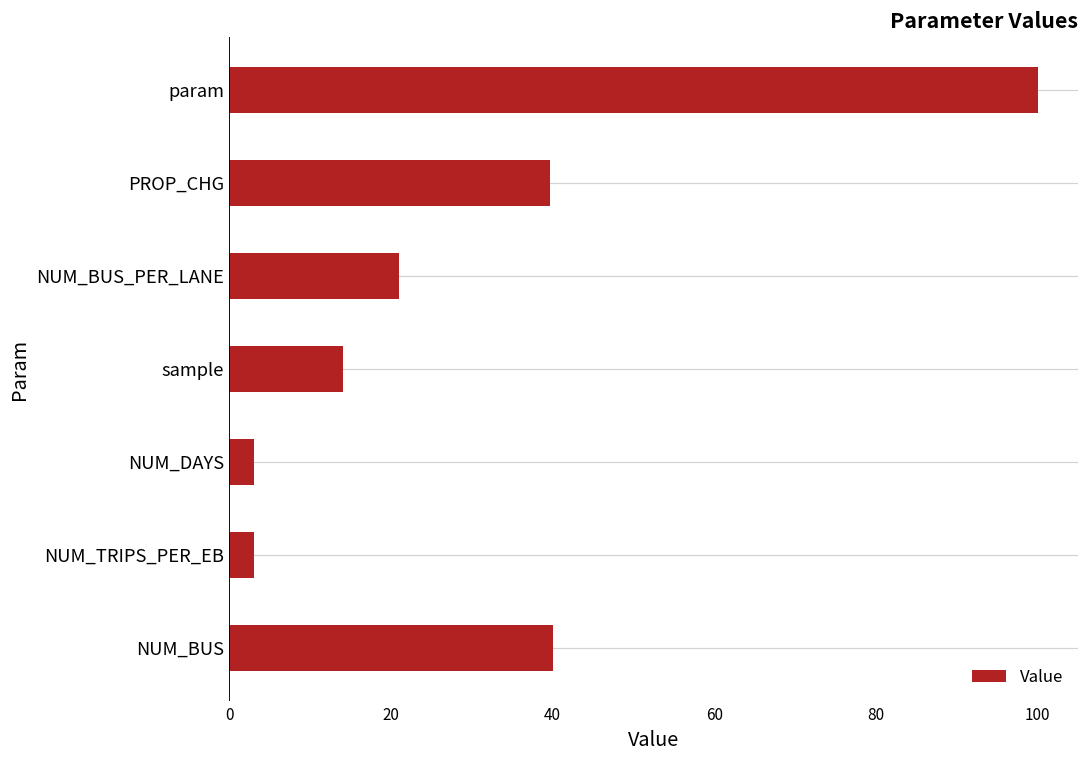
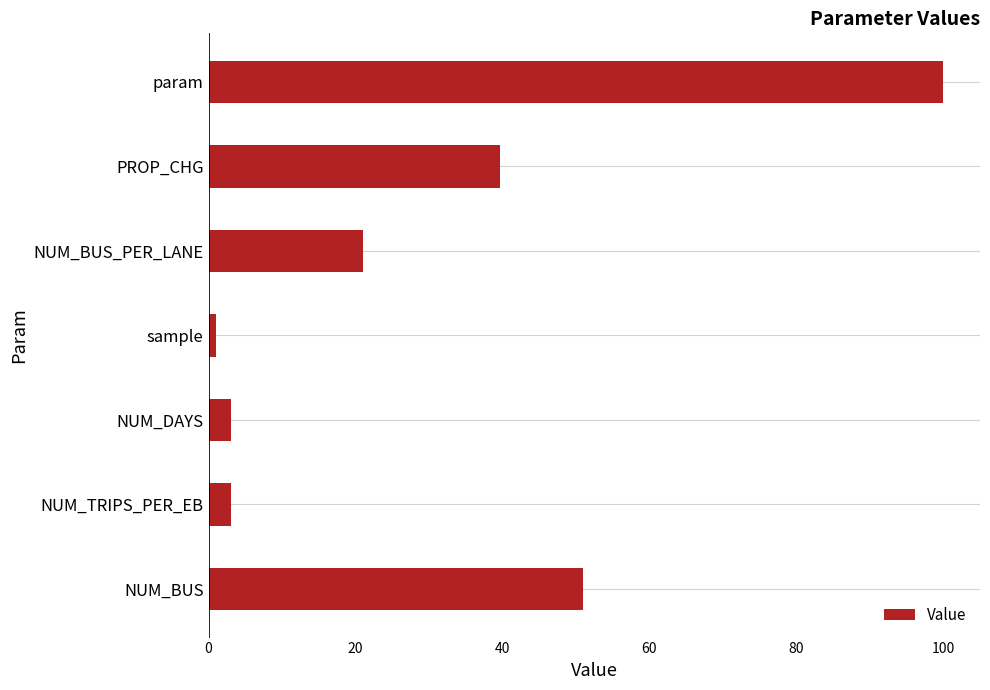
  {
    "param": 100,
    "PROP_CHG": 40,
    "NUM_BUS_PER_LANE": 21,
-   "sample": 14,
+   "sample": 1,
    "NUM_DAYS": 3,
    "NUM_TRIPS_PER_EB": 3,
-   "NUM_BUS": 40
+   "NUM_BUS": 51
  }
